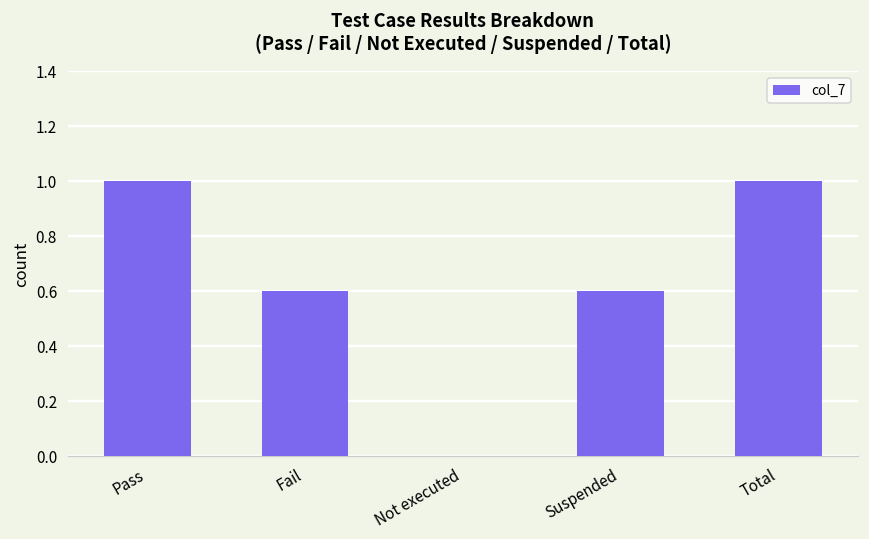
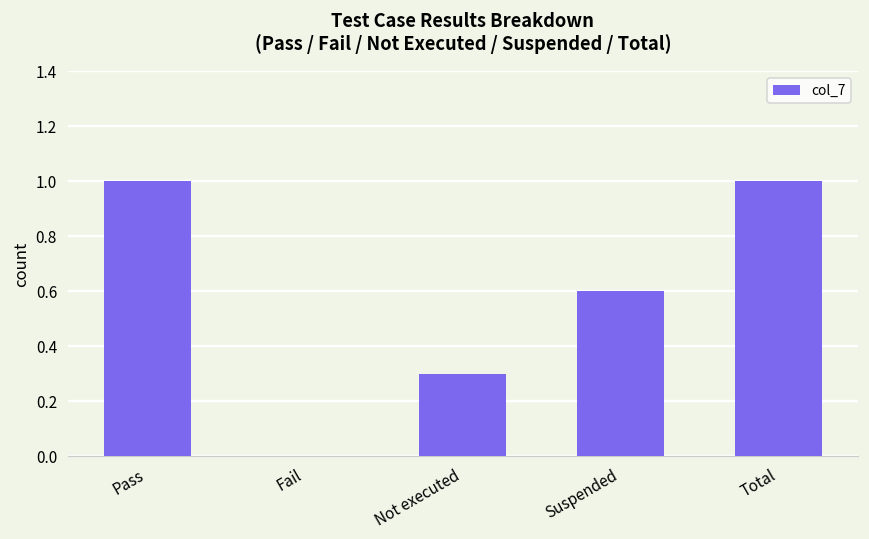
  {
    "Pass": 1.0,
-   "Fail": 0.6,
-   "Not executed": 0.0,
+   "Fail": 0.0,
+   "Not executed": 0.3,
    "Suspended": 0.6,
    "Total": 1.0
  }
